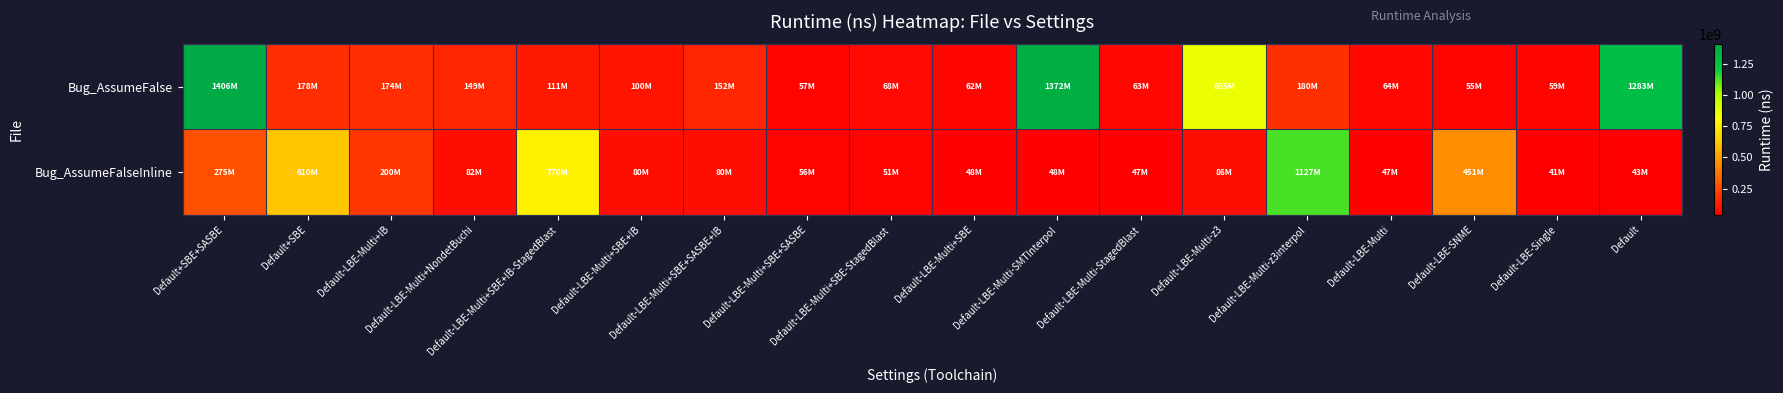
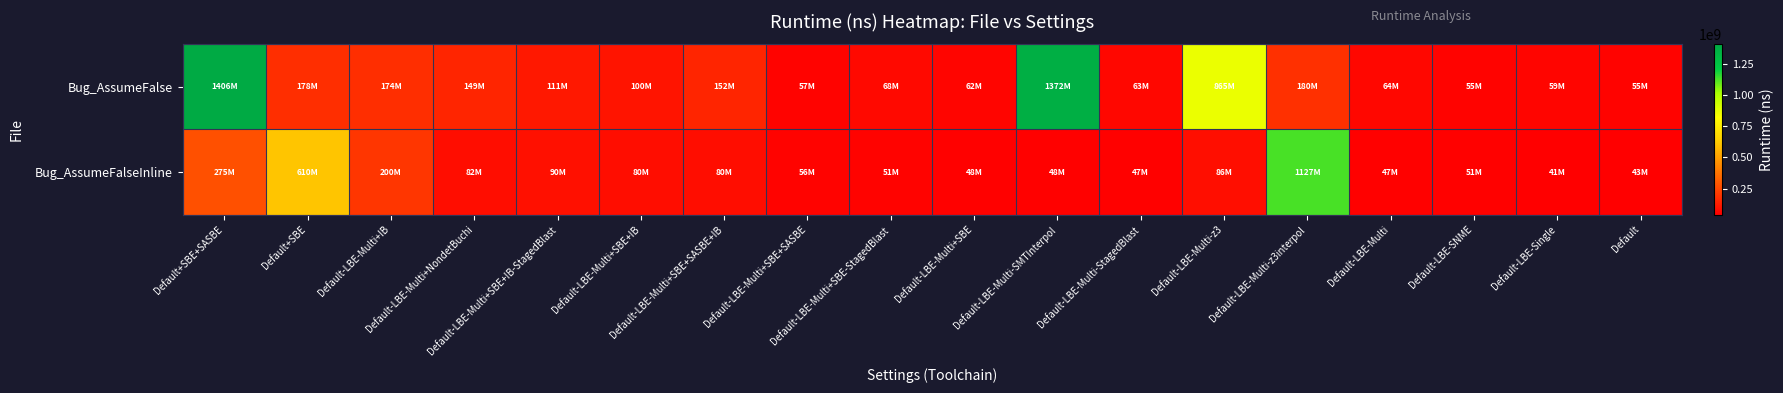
  {
    "Bug_AssumeFalse": {
      "Default+SBE+SASBE": "1406M",
      "Default+SBE": "178M",
      "Default-LBE-Multi+IB": "174M",
      "Default-LBE-Multi+NondetBuchi": "149M",
      "Default-LBE-Multi+SBE+IB-StagedBlast": "111M",
      "Default-LBE-Multi+SBE+IB": "100M",
      "Default-LBE-Multi+SBE+SASBE+IB": "152M",
      "Default-LBE-Multi+SBE+SASBE": "57M",
      "Default-LBE-Multi+SBE-StagedBlast": "68M",
      "Default-LBE-Multi+SBE": "62M",
      "Default-LBE-Multi-SMTInterpol": "1372M",
      "Default-LBE-Multi-StagedBlast": "63M",
      "Default-LBE-Multi-z3": "865M",
      "Default-LBE-Multi-z3interpol": "180M",
      "Default-LBE-Multi": "64M",
      "Default-LBE-SNME": "55M",
      "Default-LBE-Single": "59M",
-     "Default": "1283M"
+     "Default": "55M"
    },
    "Bug_AssumeFalseInline": {
      "Default+SBE+SASBE": "275M",
      "Default+SBE": "610M",
      "Default-LBE-Multi+IB": "200M",
      "Default-LBE-Multi+NondetBuchi": "82M",
-     "Default-LBE-Multi+SBE+IB-StagedBlast": "770M",
+     "Default-LBE-Multi+SBE+IB-StagedBlast": "90M",
      "Default-LBE-Multi+SBE+IB": "80M",
      "Default-LBE-Multi+SBE+SASBE+IB": "80M",
      "Default-LBE-Multi+SBE+SASBE": "56M",
      "Default-LBE-Multi+SBE-StagedBlast": "51M",
      "Default-LBE-Multi+SBE": "48M",
      "Default-LBE-Multi-SMTInterpol": "48M",
      "Default-LBE-Multi-StagedBlast": "47M",
      "Default-LBE-Multi-z3": "86M",
      "Default-LBE-Multi-z3interpol": "1127M",
      "Default-LBE-Multi": "47M",
-     "Default-LBE-SNME": "451M",
+     "Default-LBE-SNME": "51M",
      "Default-LBE-Single": "41M",
      "Default": "43M"
    }
  }
